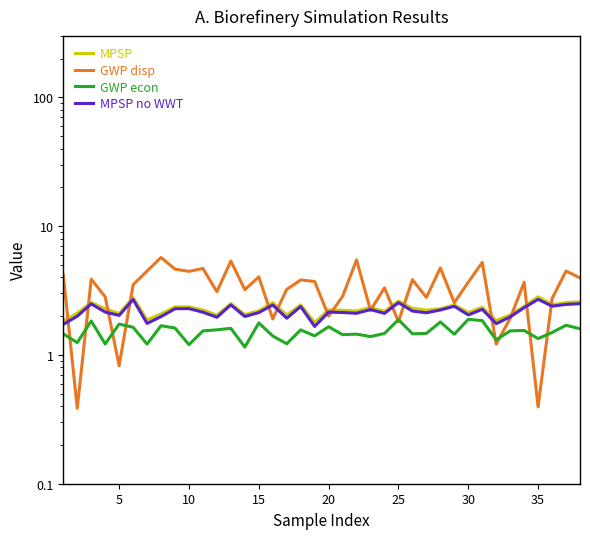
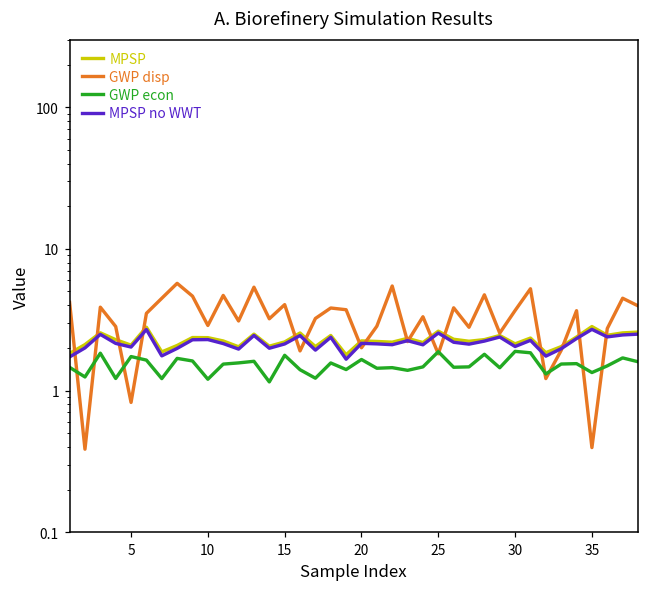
  {
    "GWP disp": {
      "5": 0.8,
-     "10": 4.5,
+     "10": 2.9,
      "15": 4.0,
      "20": 2.0,
      "30": 3.7,
      "35": 0.4
    },
    "GWP econ": {
      "5": 1.7,
      "10": 1.2,
      "15": 1.8,
      "20": 1.7,
      "30": 1.9,
      "35": 1.3
    }
  }
